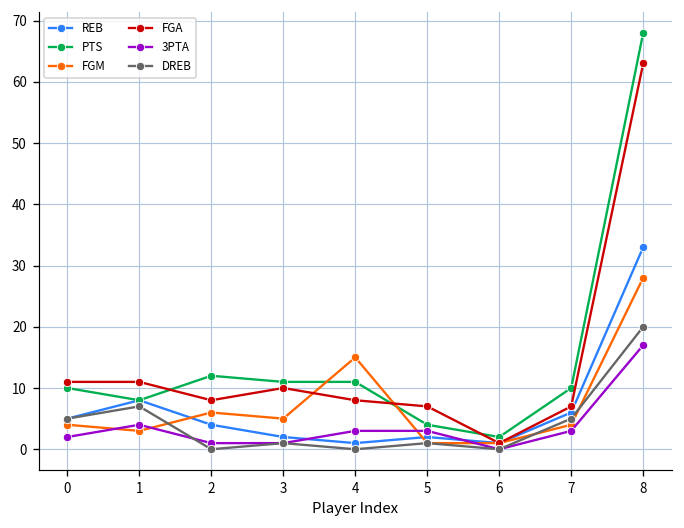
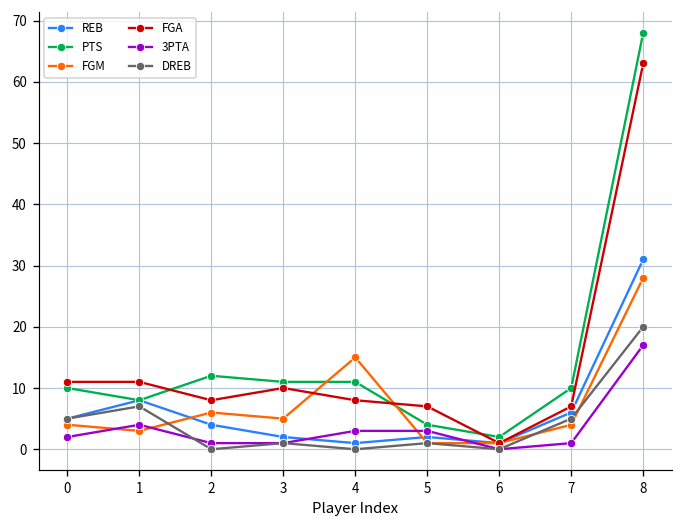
  {
    "REB": {
      "2": 4,
      "3": 2,
      "4": 1,
      "5": 2,
      "7": 6,
-     "8": 33
+     "8": 31
    },
    "PTS": {
      "0": 10,
      "2": 12,
      "3": 11,
      "4": 11,
      "5": 4,
      "6": 2,
      "7": 10,
      "8": 68
    },
    "FGM": {
      "0": 4,
      "1": 3,
      "2": 6,
      "3": 5,
      "4": 15,
      "7": 4,
      "8": 28
    },
    "FGA": {
      "0": 11,
      "1": 11,
      "2": 8,
      "3": 10,
      "4": 8,
      "5": 7,
      "7": 7,
      "8": 63
    },
    "3PTA": {
      "0": 2,
      "1": 4,
      "2": 1,
      "4": 3,
      "5": 3,
-     "7": 3,
+     "7": 1,
      "8": 17
    },
    "DREB": {
      "1": 7,
      "2": 0,
      "4": 0,
      "7": 5,
      "8": 20
    }
  }
